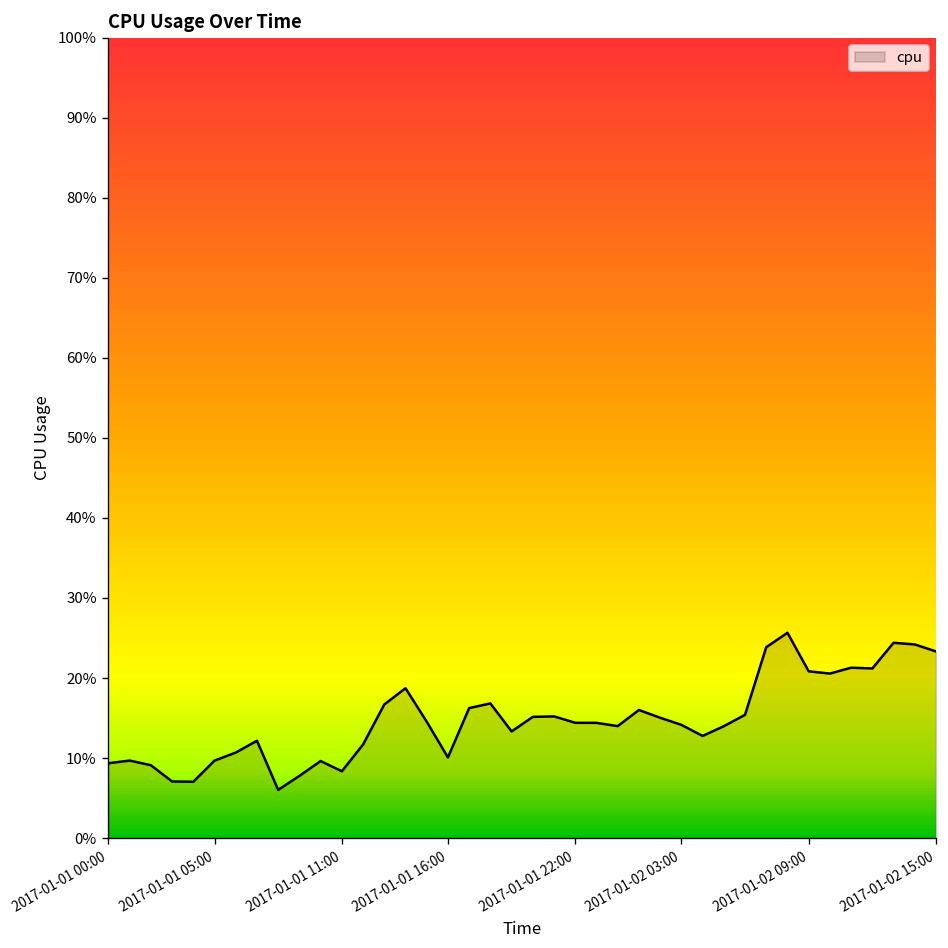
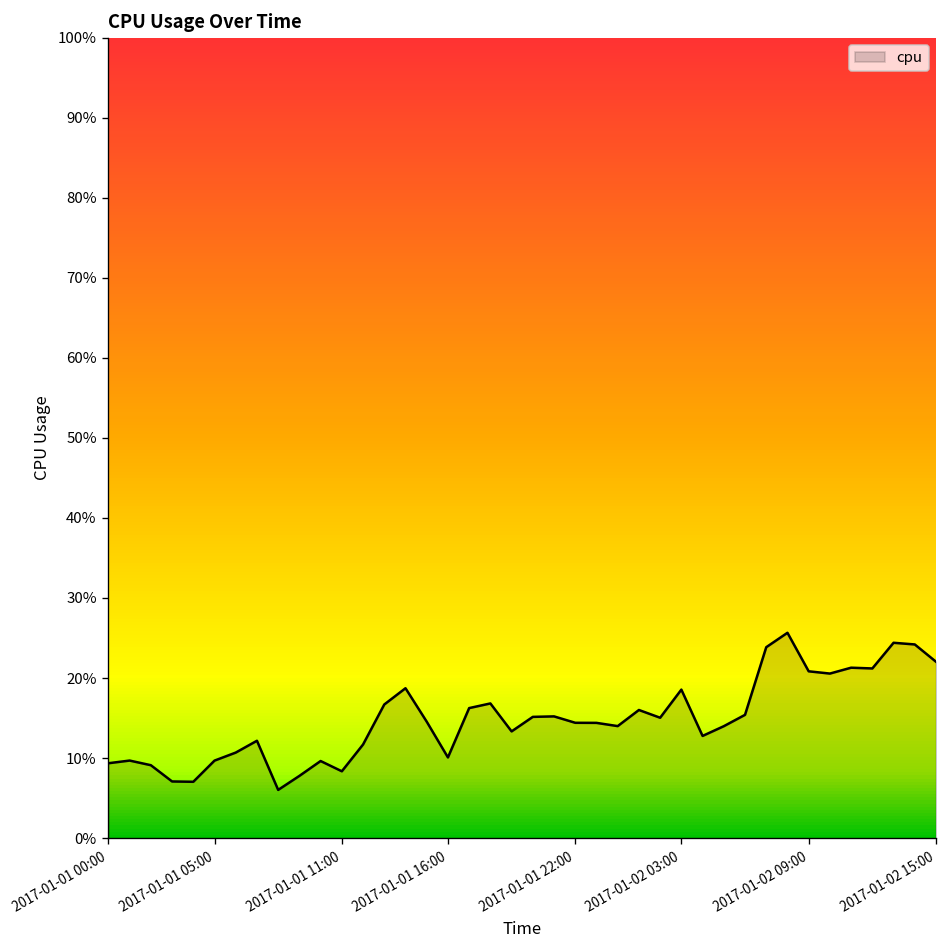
  {
    "2017-01-01 00:00": "9%",
    "2017-01-01 05:00": "10%",
    "2017-01-01 11:00": "8%",
    "2017-01-01 16:00": "10%",
    "2017-01-01 22:00": "14%",
-   "2017-01-02 03:00": "14%",
+   "2017-01-02 03:00": "19%",
    "2017-01-02 09:00": "21%",
-   "2017-01-02 15:00": "23%"
+   "2017-01-02 15:00": "22%"
  }
